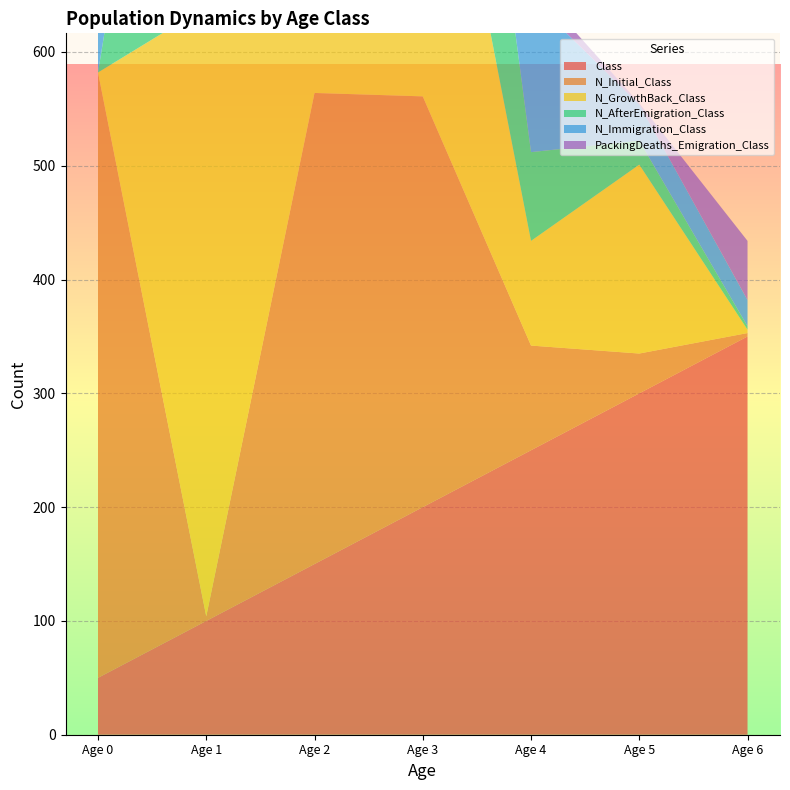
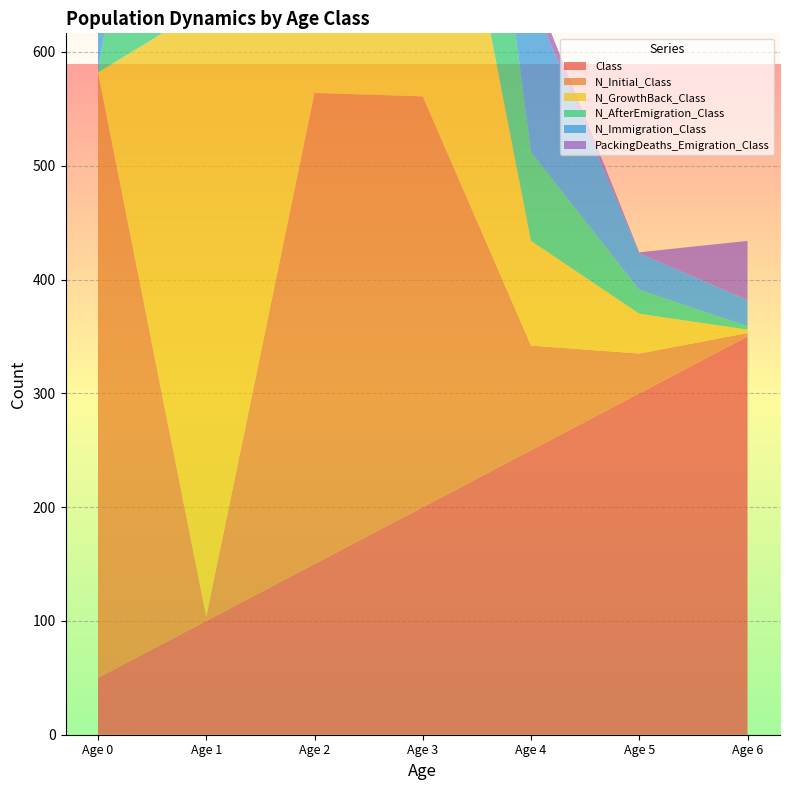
  {
    "N_GrowthBack_Class": {
      "Age 4": 92,
-     "Age 5": 166,
+     "Age 5": 35,
      "Age 6": 3
    },
    "N_AfterEmigration_Class": {
      "Age 4": 78,
      "Age 6": 3
    },
    "N_Immigration_Class": {
      "Age 6": 23
    },
    "PackingDeaths_Emigration_Class": {
      "Age 6": 52
    }
  }
